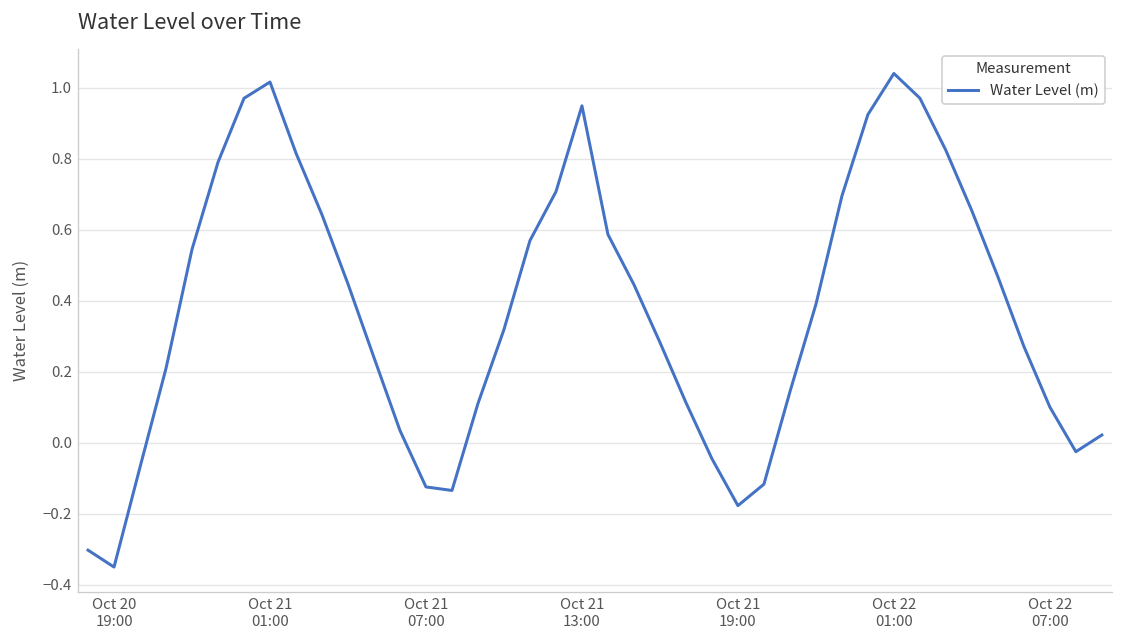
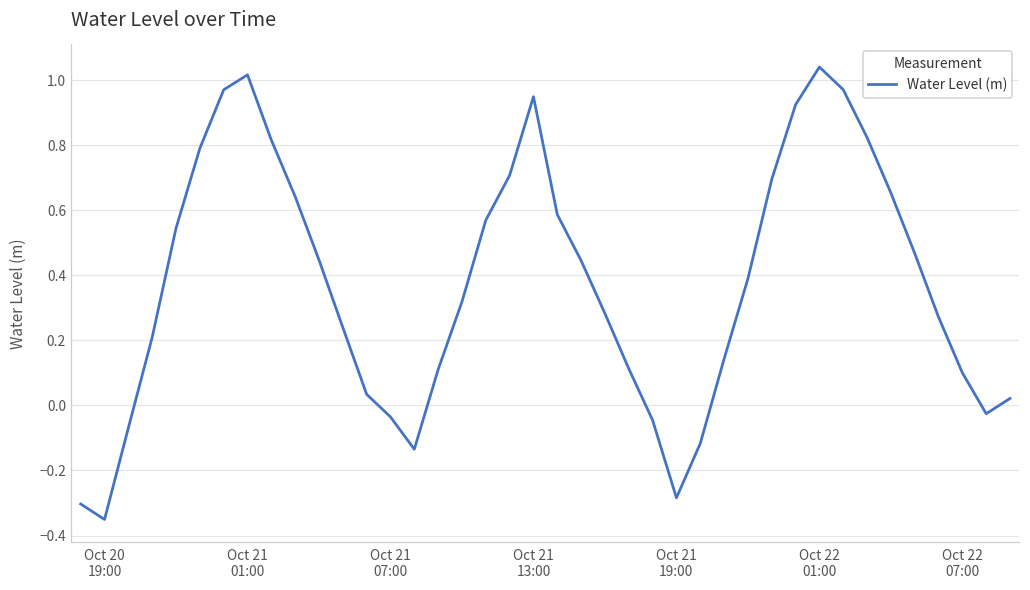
  {
    "Oct 20 19:00": -0.35,
    "Oct 21 01:00": 1.02,
-   "Oct 21 07:00": -0.12,
+   "Oct 21 07:00": -0.04,
    "Oct 21 13:00": 0.95,
-   "Oct 21 19:00": -0.18,
+   "Oct 21 19:00": -0.28,
    "Oct 22 01:00": 1.04,
    "Oct 22 07:00": 0.10
  }
